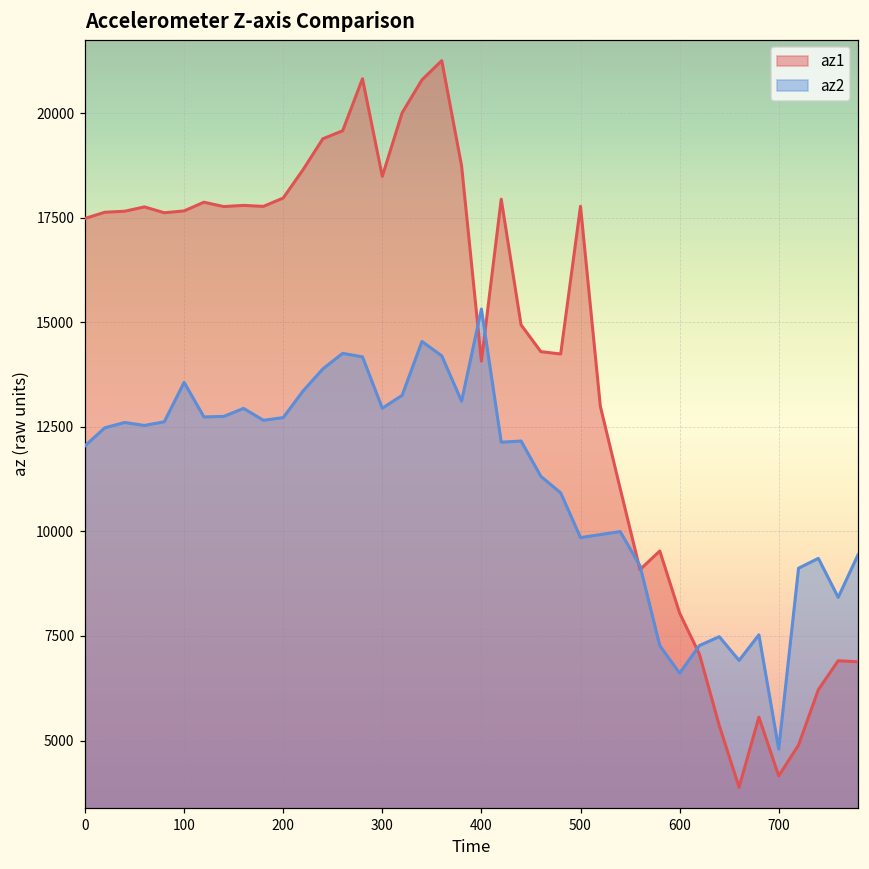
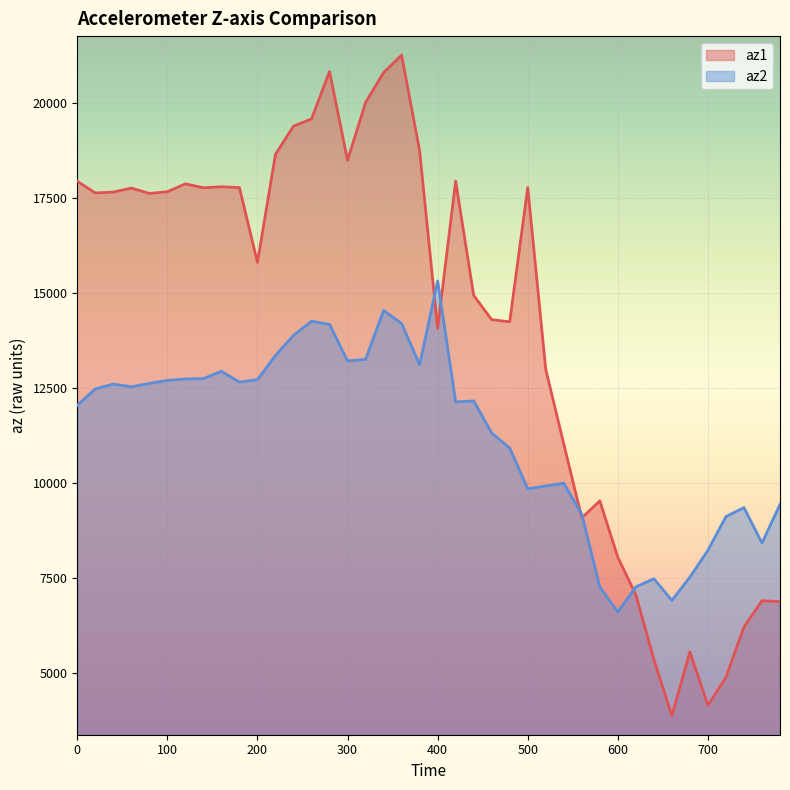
  {
    "az1": {
-     "0": 17500,
+     "0": 17900,
      "100": 17700,
-     "200": 18000,
+     "200": 15800,
      "300": 18500,
      "400": 14100,
      "500": 17800,
      "600": 8000,
      "700": 4200
    },
    "az2": {
      "0": 12000,
-     "100": 13600,
+     "100": 12700,
      "200": 12700,
-     "300": 12900,
+     "300": 13200,
      "400": 15300,
      "500": 9900,
      "600": 6600,
-     "700": 4800
+     "700": 8200
    }
  }
